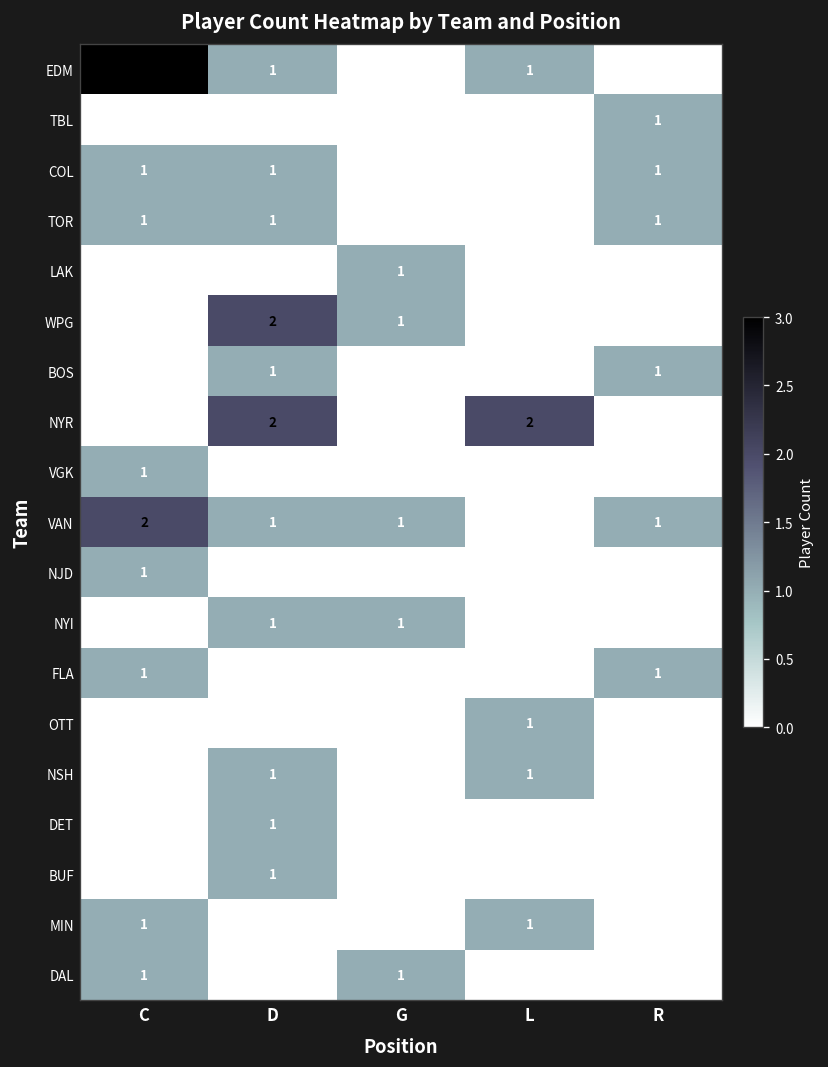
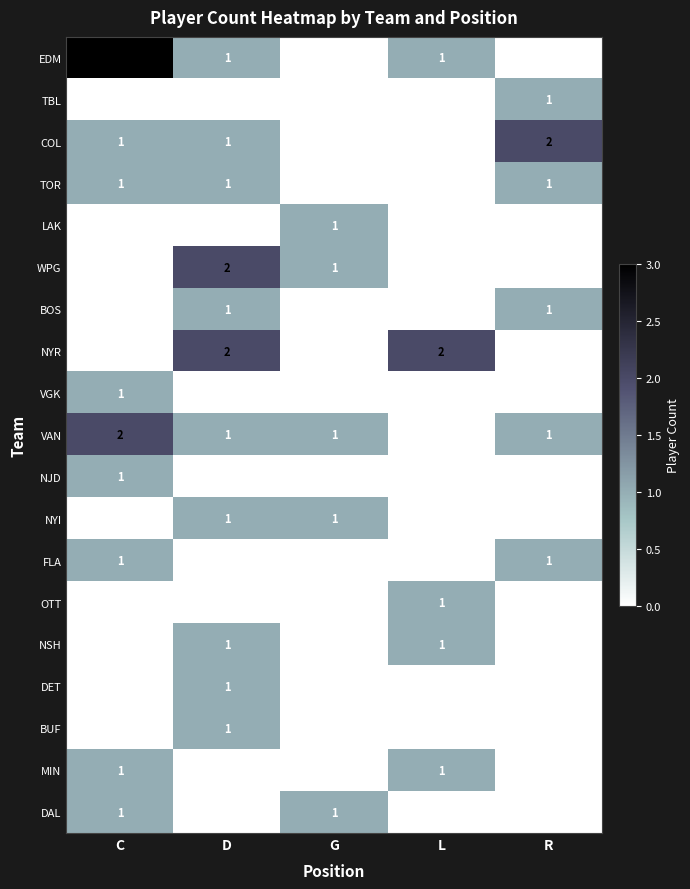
  {
    "EDM": {
      "D": 1,
      "L": 1
    },
    "TBL": {
      "R": 1
    },
    "COL": {
      "C": 1,
      "D": 1,
-     "R": 1
+     "R": 2
    },
    "TOR": {
      "C": 1,
      "D": 1,
      "R": 1
    },
    "LAK": {
      "G": 1
    },
    "WPG": {
      "D": 2,
      "G": 1
    },
    "BOS": {
      "D": 1,
      "R": 1
    },
    "NYR": {
      "D": 2,
      "L": 2
    },
    "VGK": {
      "C": 1
    },
    "VAN": {
      "C": 2,
      "D": 1,
      "G": 1,
      "R": 1
    },
    "NJD": {
      "C": 1
    },
    "NYI": {
      "D": 1,
      "G": 1
    },
    "FLA": {
      "C": 1,
      "R": 1
    },
    "OTT": {
      "L": 1
    },
    "NSH": {
      "D": 1,
      "L": 1
    },
    "DET": {
      "D": 1
    },
    "BUF": {
      "D": 1
    },
    "MIN": {
      "C": 1,
      "L": 1
    },
    "DAL": {
      "C": 1,
      "G": 1
    }
  }
